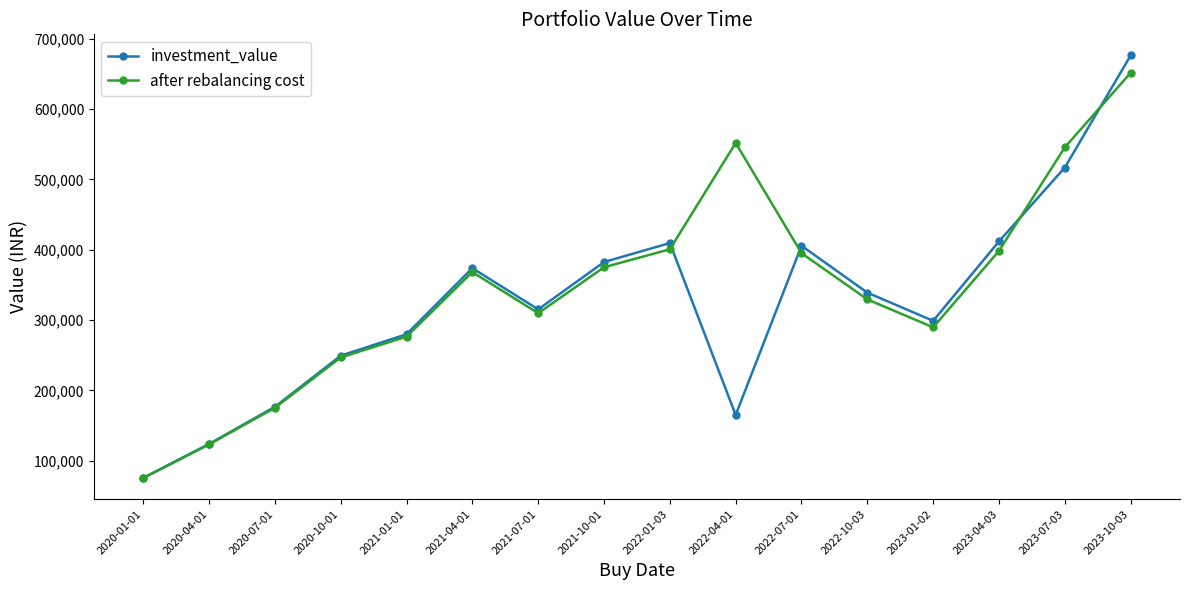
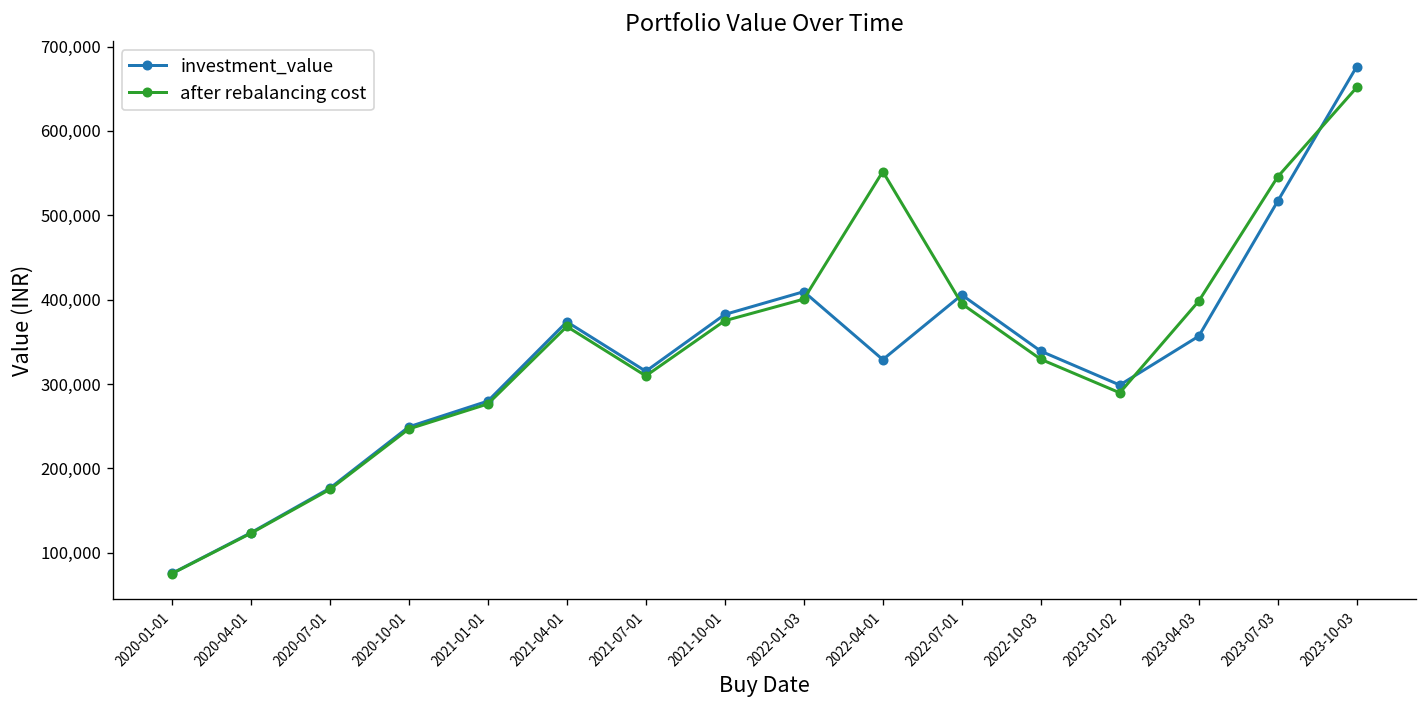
  {
    "investment_value": {
      "2021-04-01": "370,000",
      "2021-07-01": "320,000",
      "2021-10-01": "380,000",
      "2022-01-03": "410,000",
-     "2022-04-01": "170,000",
+     "2022-04-01": "330,000",
      "2022-07-01": "410,000",
      "2022-10-03": "340,000",
      "2023-01-02": "300,000",
-     "2023-04-03": "410,000",
+     "2023-04-03": "360,000",
      "2023-07-03": "520,000",
      "2023-10-03": "680,000"
    },
    "after rebalancing cost": {
      "2021-04-01": "370,000",
      "2021-07-01": "310,000",
      "2021-10-01": "380,000",
      "2022-01-03": "400,000",
      "2022-04-01": "550,000",
      "2022-07-01": "400,000",
      "2022-10-03": "330,000",
      "2023-01-02": "290,000",
      "2023-04-03": "400,000",
      "2023-07-03": "550,000",
      "2023-10-03": "650,000"
    }
  }
